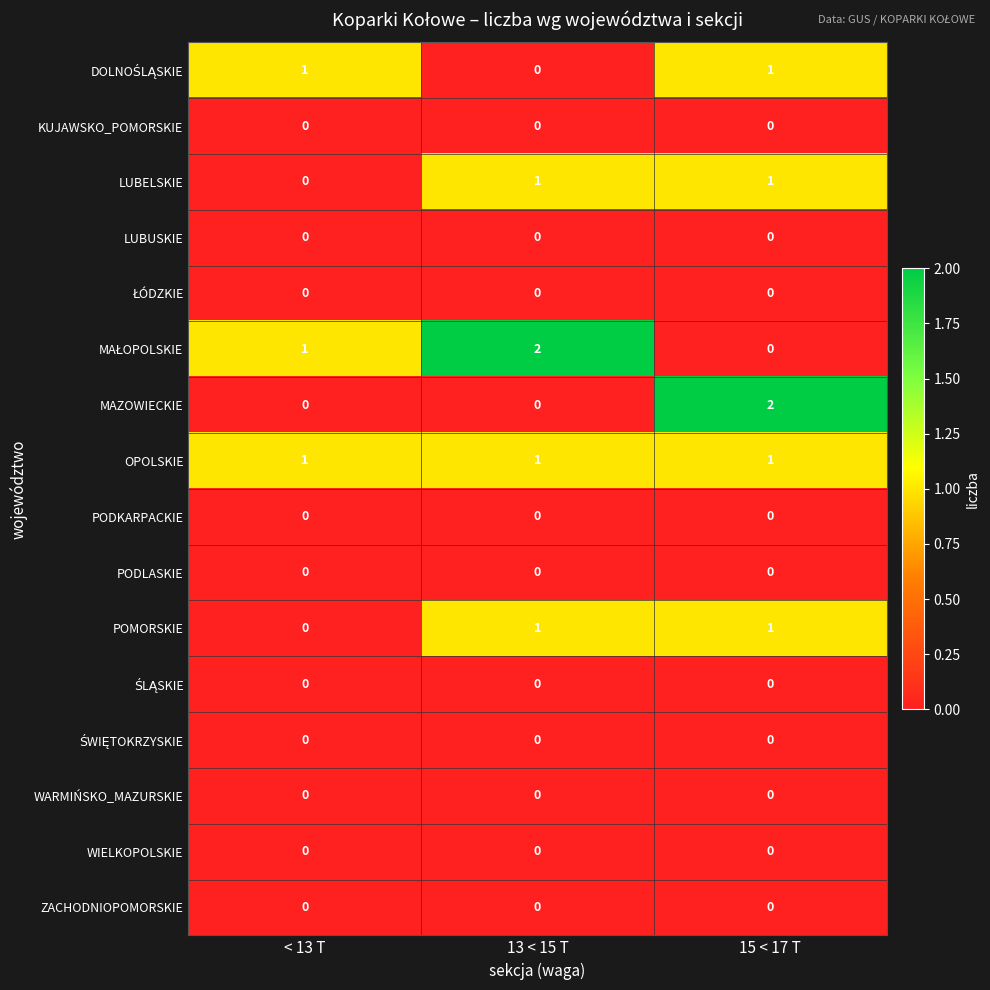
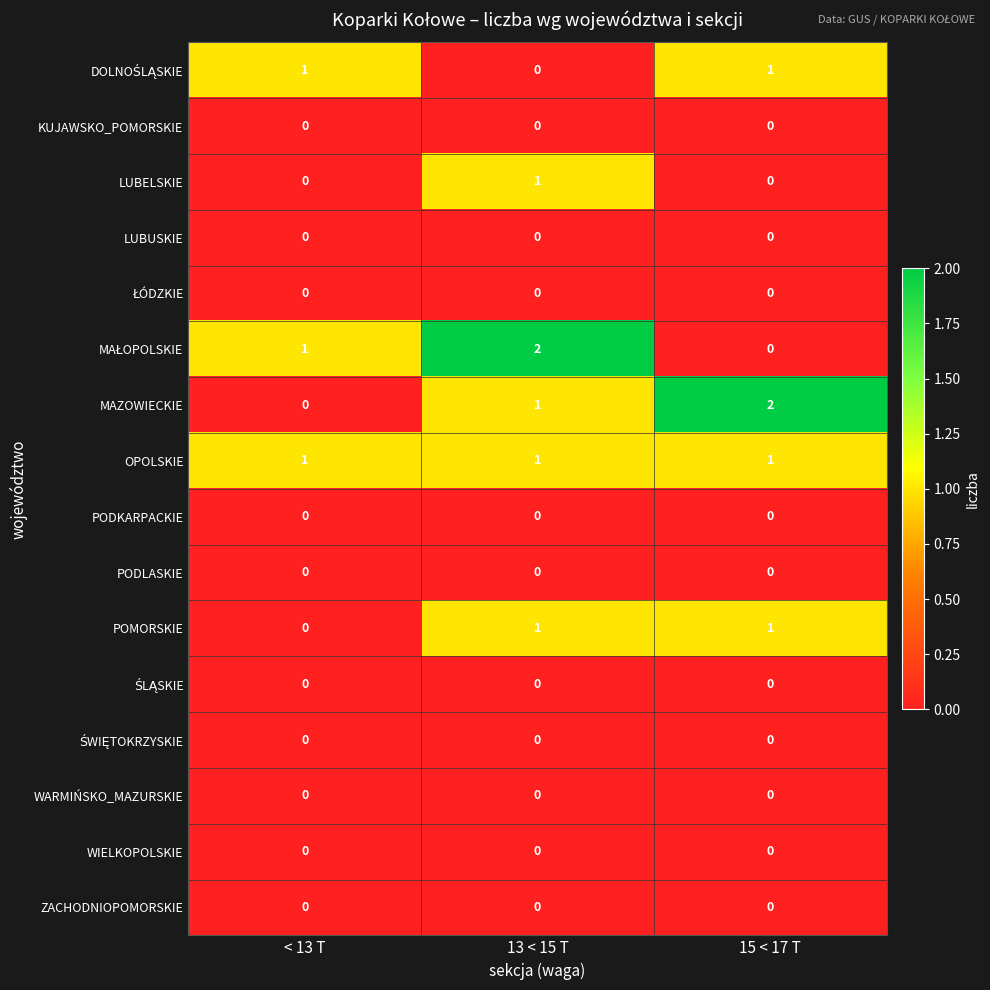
  {
    "DOLNOŚLĄSKIE": {
      "< 13 T": 1,
      "13 < 15 T": 0,
      "15 < 17 T": 1
    },
    "KUJAWSKO_POMORSKIE": {
      "< 13 T": 0,
      "13 < 15 T": 0,
      "15 < 17 T": 0
    },
    "LUBELSKIE": {
      "< 13 T": 0,
      "13 < 15 T": 1,
-     "15 < 17 T": 1
+     "15 < 17 T": 0
    },
    "LUBUSKIE": {
      "< 13 T": 0,
      "13 < 15 T": 0,
      "15 < 17 T": 0
    },
    "ŁÓDZKIE": {
      "< 13 T": 0,
      "13 < 15 T": 0,
      "15 < 17 T": 0
    },
    "MAŁOPOLSKIE": {
      "< 13 T": 1,
      "13 < 15 T": 2,
      "15 < 17 T": 0
    },
    "MAZOWIECKIE": {
      "< 13 T": 0,
-     "13 < 15 T": 0,
+     "13 < 15 T": 1,
      "15 < 17 T": 2
    },
    "OPOLSKIE": {
      "< 13 T": 1,
      "13 < 15 T": 1,
      "15 < 17 T": 1
    },
    "PODKARPACKIE": {
      "< 13 T": 0,
      "13 < 15 T": 0,
      "15 < 17 T": 0
    },
    "PODLASKIE": {
      "< 13 T": 0,
      "13 < 15 T": 0,
      "15 < 17 T": 0
    },
    "POMORSKIE": {
      "< 13 T": 0,
      "13 < 15 T": 1,
      "15 < 17 T": 1
    },
    "ŚLĄSKIE": {
      "< 13 T": 0,
      "13 < 15 T": 0,
      "15 < 17 T": 0
    },
    "ŚWIĘTOKRZYSKIE": {
      "< 13 T": 0,
      "13 < 15 T": 0,
      "15 < 17 T": 0
    },
    "WARMIŃSKO_MAZURSKIE": {
      "< 13 T": 0,
      "13 < 15 T": 0,
      "15 < 17 T": 0
    },
    "WIELKOPOLSKIE": {
      "< 13 T": 0,
      "13 < 15 T": 0,
      "15 < 17 T": 0
    },
    "ZACHODNIOPOMORSKIE": {
      "< 13 T": 0,
      "13 < 15 T": 0,
      "15 < 17 T": 0
    }
  }
